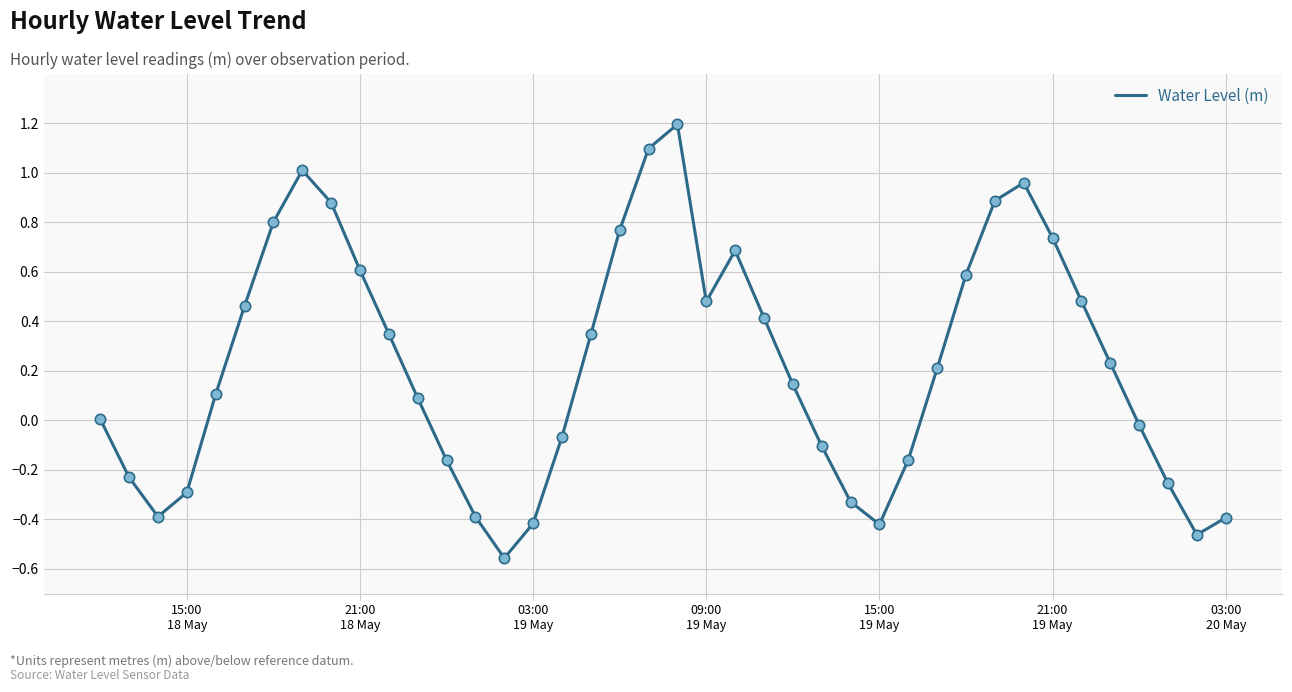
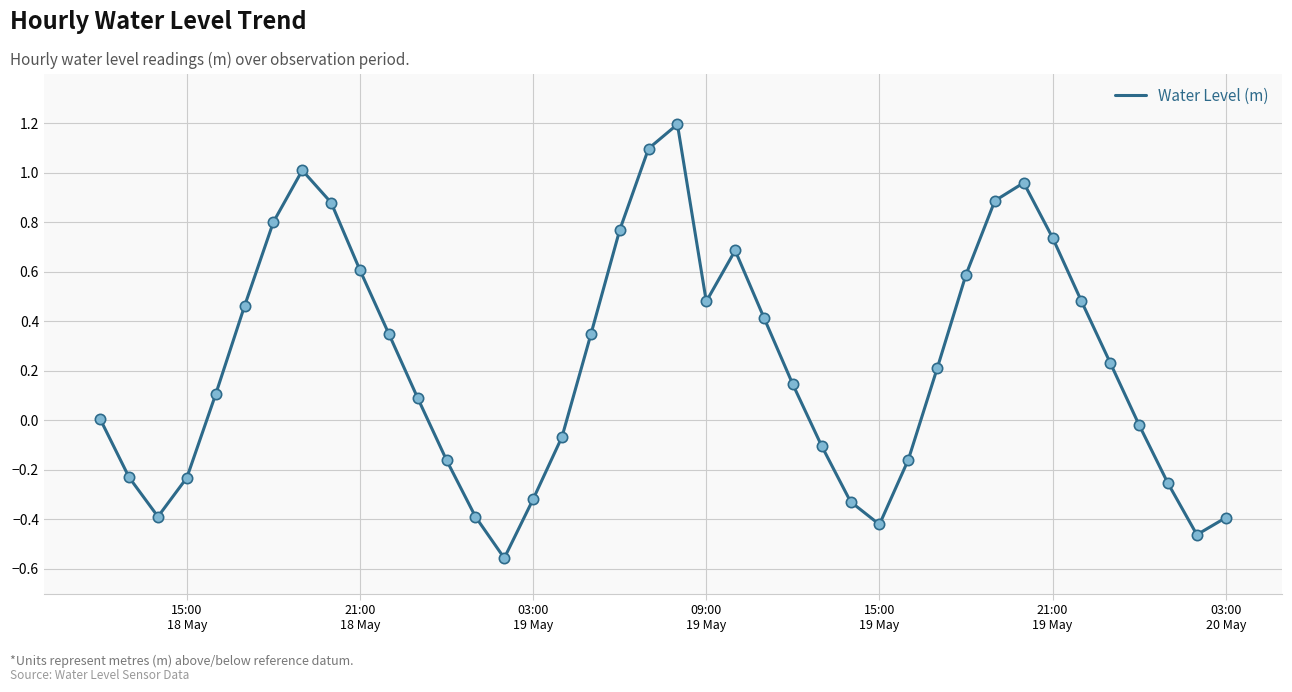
  {
-   "15:00 18 May": -0.29,
+   "15:00 18 May": -0.23,
    "21:00 18 May": 0.61,
-   "03:00 19 May": -0.42,
+   "03:00 19 May": -0.32,
    "09:00 19 May": 0.48,
    "15:00 19 May": -0.42,
    "21:00 19 May": 0.74,
    "03:00 20 May": -0.39
  }
